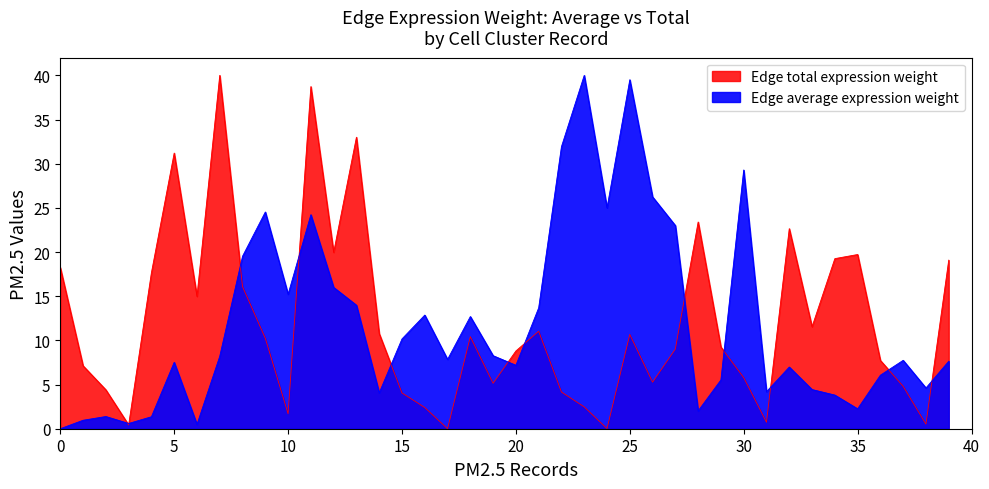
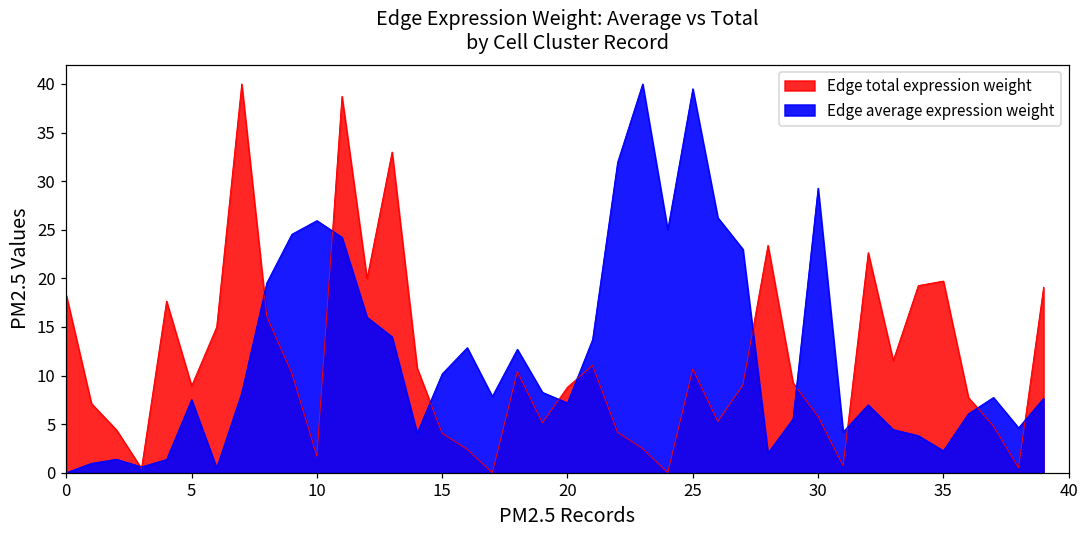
  {
    "Edge total expression weight": {
      "0": 18,
-     "5": 31,
+     "5": 9,
      "10": 2,
      "15": 4,
      "20": 9,
      "25": 11,
      "30": 6,
      "35": 20
    },
    "Edge average expression weight": {
      "0": 0,
      "5": 8,
-     "10": 15,
+     "10": 26,
      "15": 10,
      "20": 7,
      "25": 40,
      "30": 29,
      "35": 2
    }
  }
